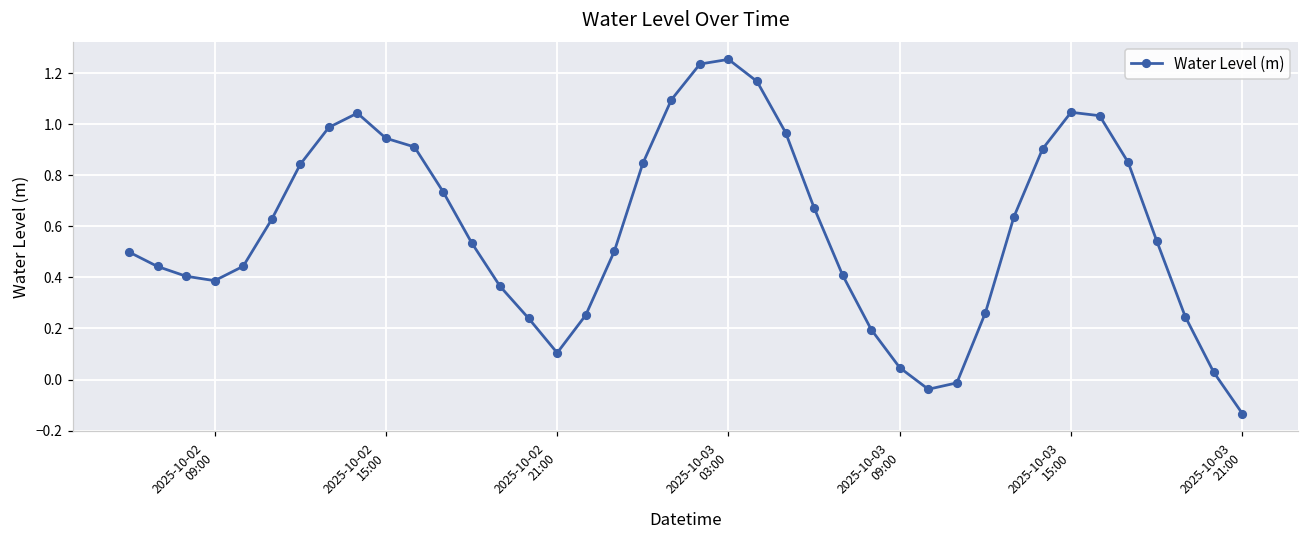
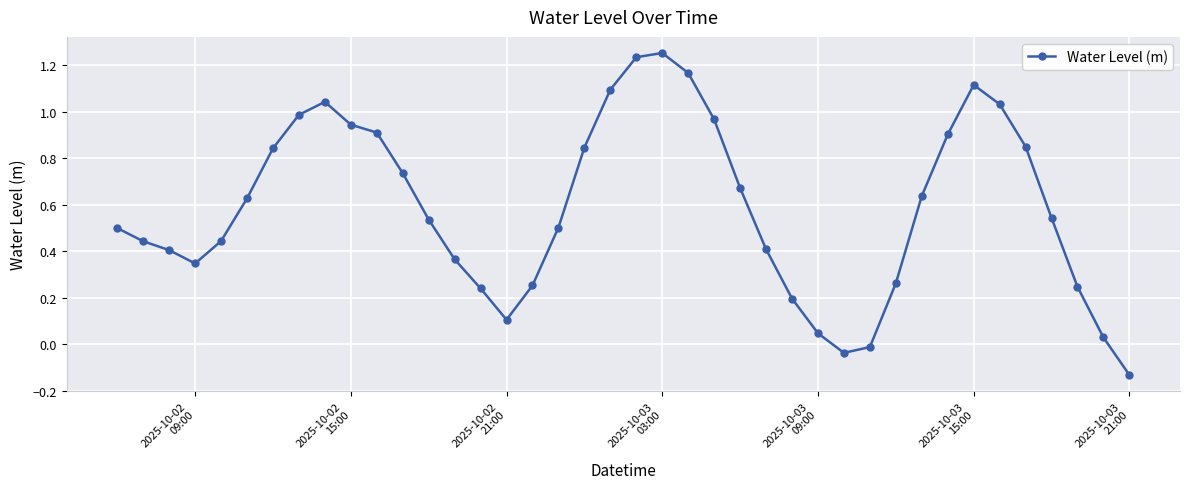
  {
-   "2025-10-02 09:00": 0.39,
+   "2025-10-02 09:00": 0.35,
    "2025-10-02 15:00": 0.94,
    "2025-10-02 21:00": 0.10,
    "2025-10-03 03:00": 1.25,
    "2025-10-03 09:00": 0.05,
-   "2025-10-03 15:00": 1.05,
+   "2025-10-03 15:00": 1.12,
    "2025-10-03 21:00": -0.13
  }
